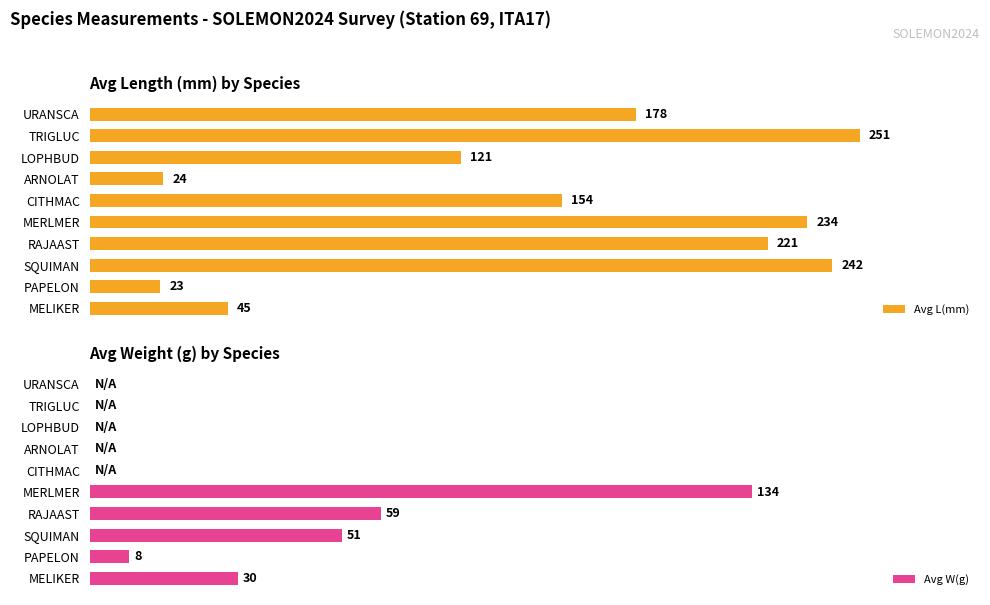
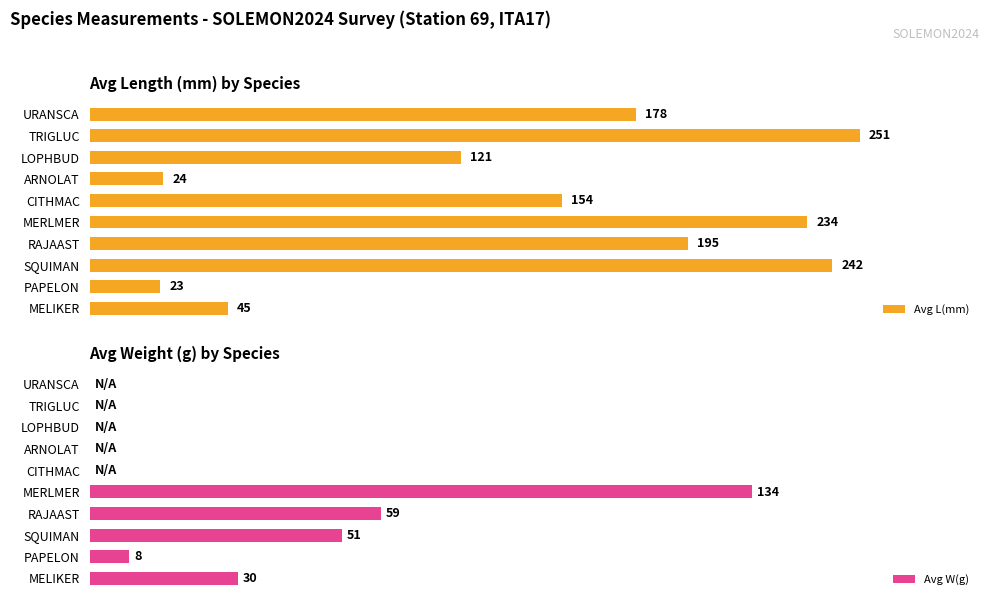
  {
    "Avg Length (mm) by Species": {
      "URANSCA": 178,
      "TRIGLUC": 251,
      "LOPHBUD": 121,
      "ARNOLAT": 24,
      "CITHMAC": 154,
      "MERLMER": 234,
-     "RAJAAST": 221,
+     "RAJAAST": 195,
      "SQUIMAN": 242,
      "PAPELON": 23,
      "MELIKER": 45
    },
    "Avg Weight (g) by Species": {
      "MERLMER": 134,
      "RAJAAST": 59,
      "SQUIMAN": 51,
      "PAPELON": 8,
      "MELIKER": 30
    }
  }
